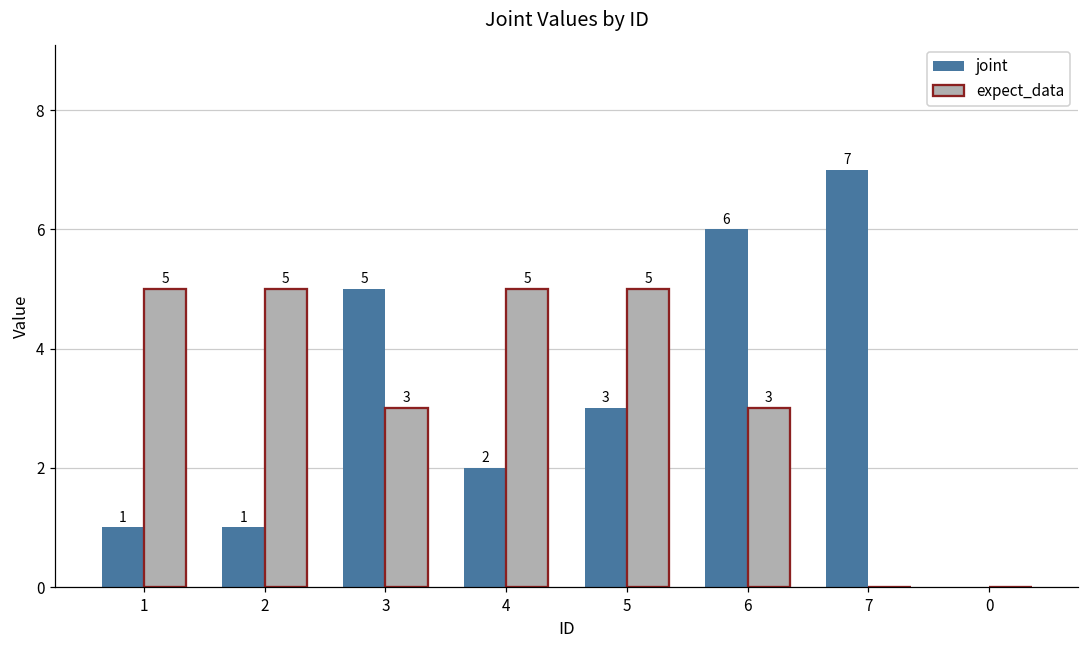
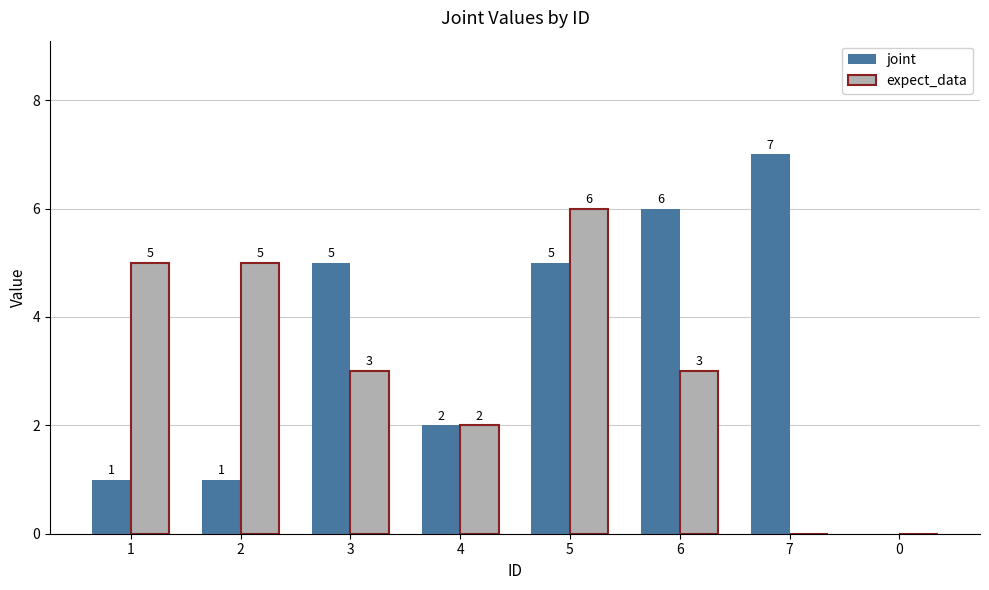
  {
    "joint": {
      "1": 1,
      "2": 1,
      "3": 5,
      "4": 2,
-     "5": 3,
+     "5": 5,
      "6": 6,
      "7": 7
    },
    "expect_data": {
      "1": 5,
      "2": 5,
      "3": 3,
-     "4": 5,
-     "5": 5,
+     "4": 2,
+     "5": 6,
      "6": 3
    }
  }
